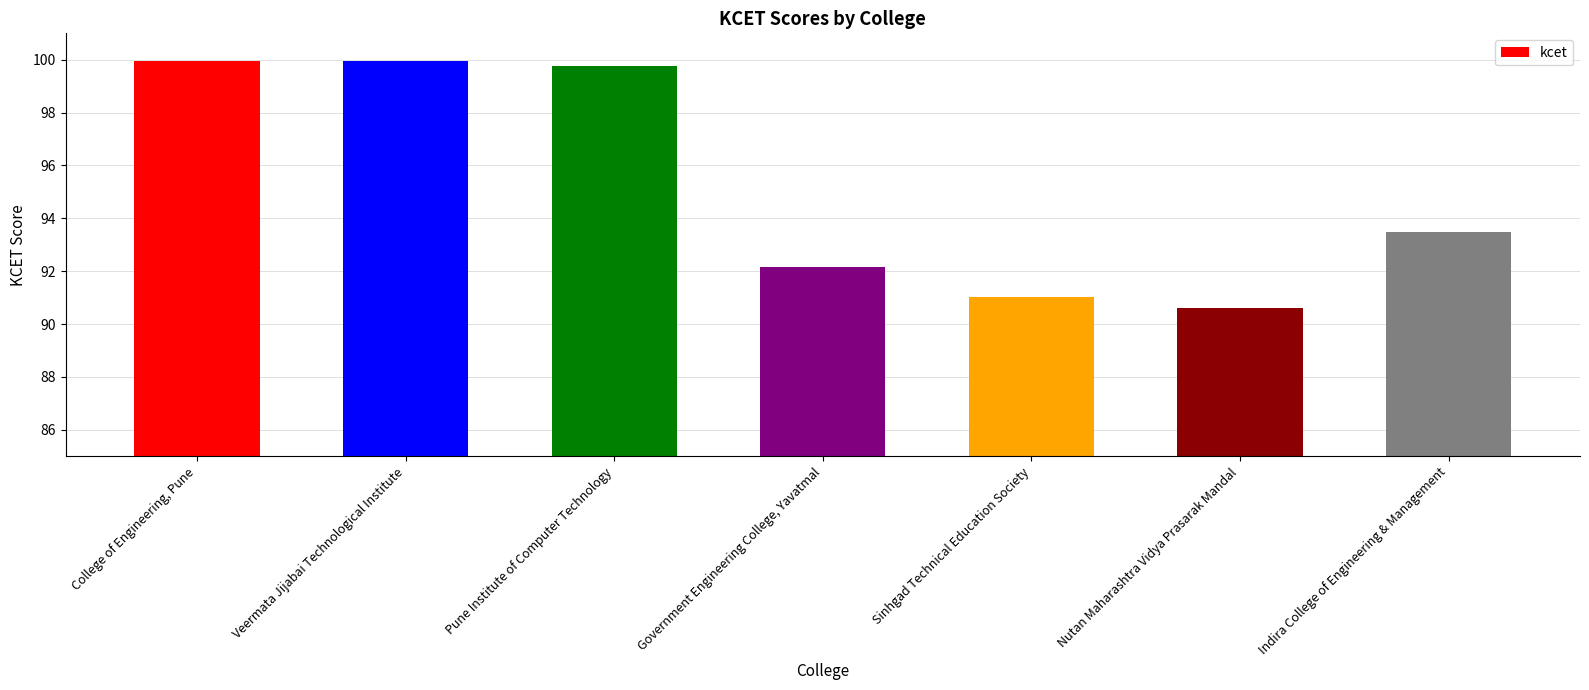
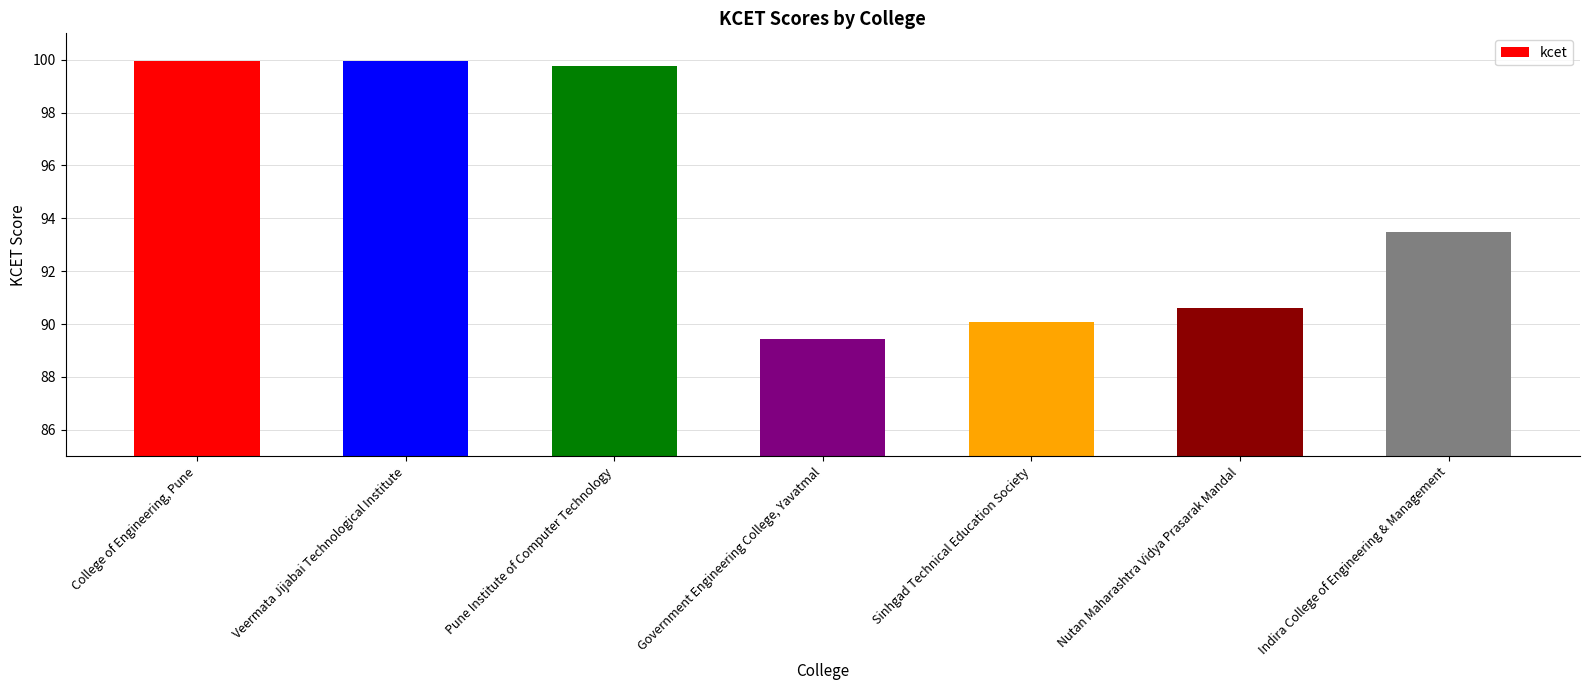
  {
    "College of Engineering, Pune": 100.0,
    "Veermata Jijabai Technological Institute": 100.0,
    "Pune Institute of Computer Technology": 99.7,
-   "Government Engineering College, Yavatmal": 92.2,
-   "Sinhgad Technical Education Society": 91.0,
+   "Government Engineering College, Yavatmal": 89.4,
+   "Sinhgad Technical Education Society": 90.1,
    "Nutan Maharashtra Vidya Prasarak Mandal": 90.6,
    "Indira College of Engineering & Management": 93.5
  }
